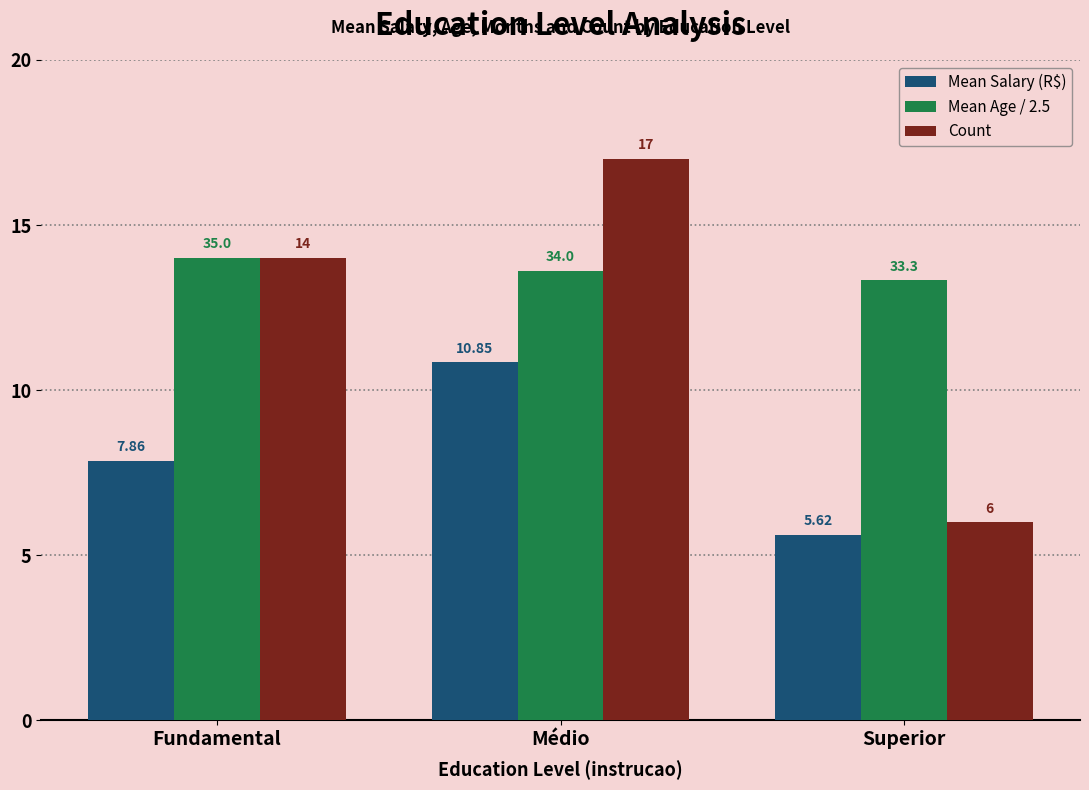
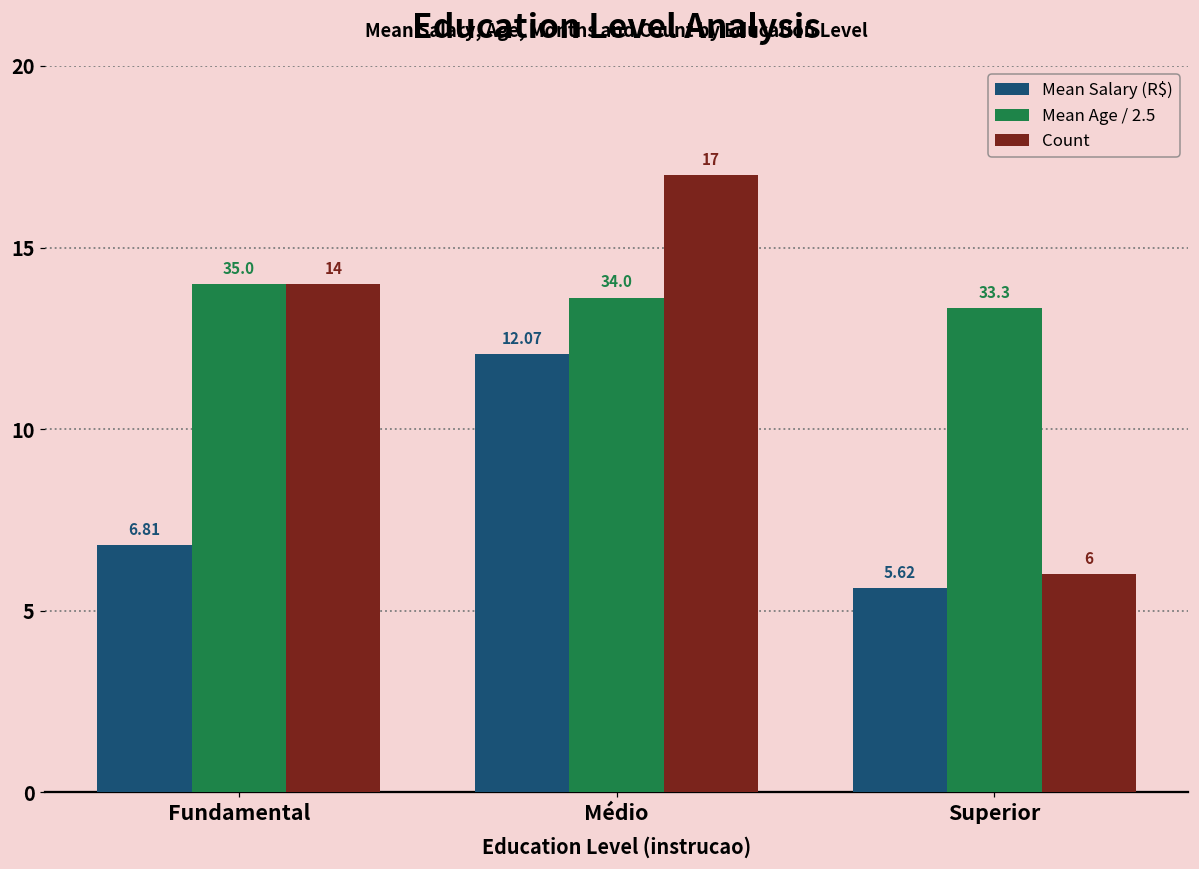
  {
    "Mean Salary (R$)": {
-     "Fundamental": 7.86,
-     "Médio": 10.85,
+     "Fundamental": 6.81,
+     "Médio": 12.07,
      "Superior": 5.62
    },
    "Count": {
      "Fundamental": 14,
      "Médio": 17,
      "Superior": 6
    }
  }
